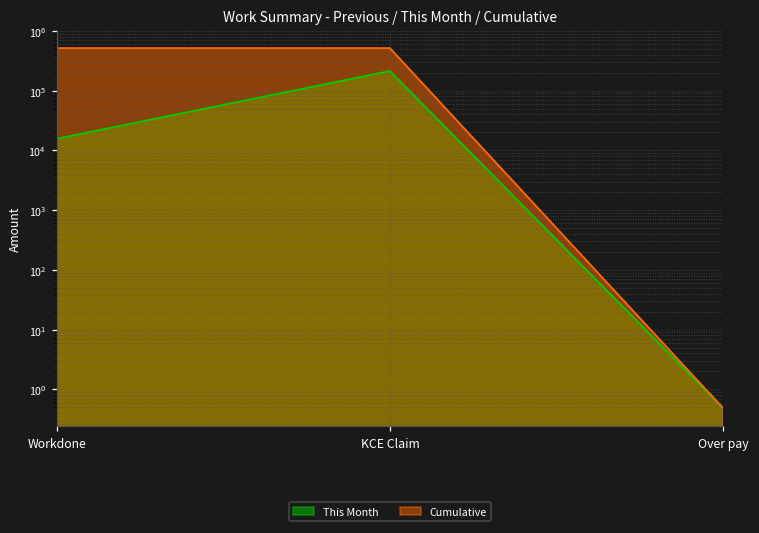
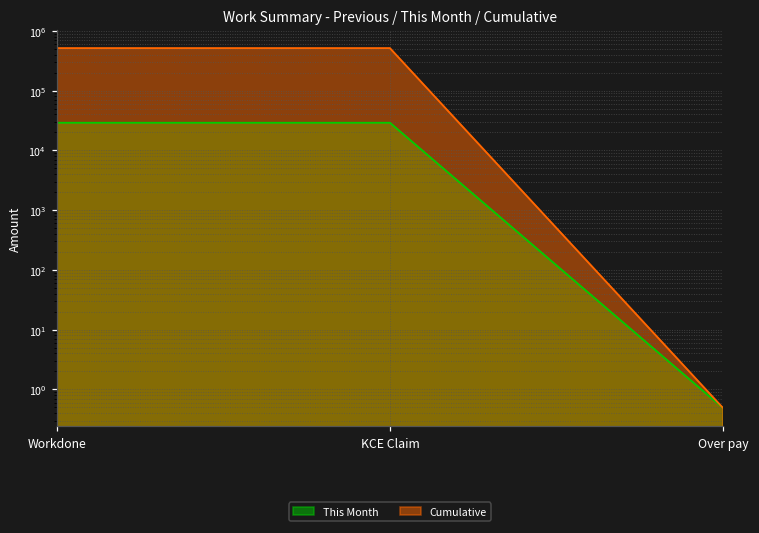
  {
    "This Month": {
-     "Workdone": 16000,
-     "KCE Claim": 210000
+     "Workdone": 30000,
+     "KCE Claim": 30000
    },
    "Cumulative": {
      "Workdone": 500000,
      "KCE Claim": 500000
    }
  }
